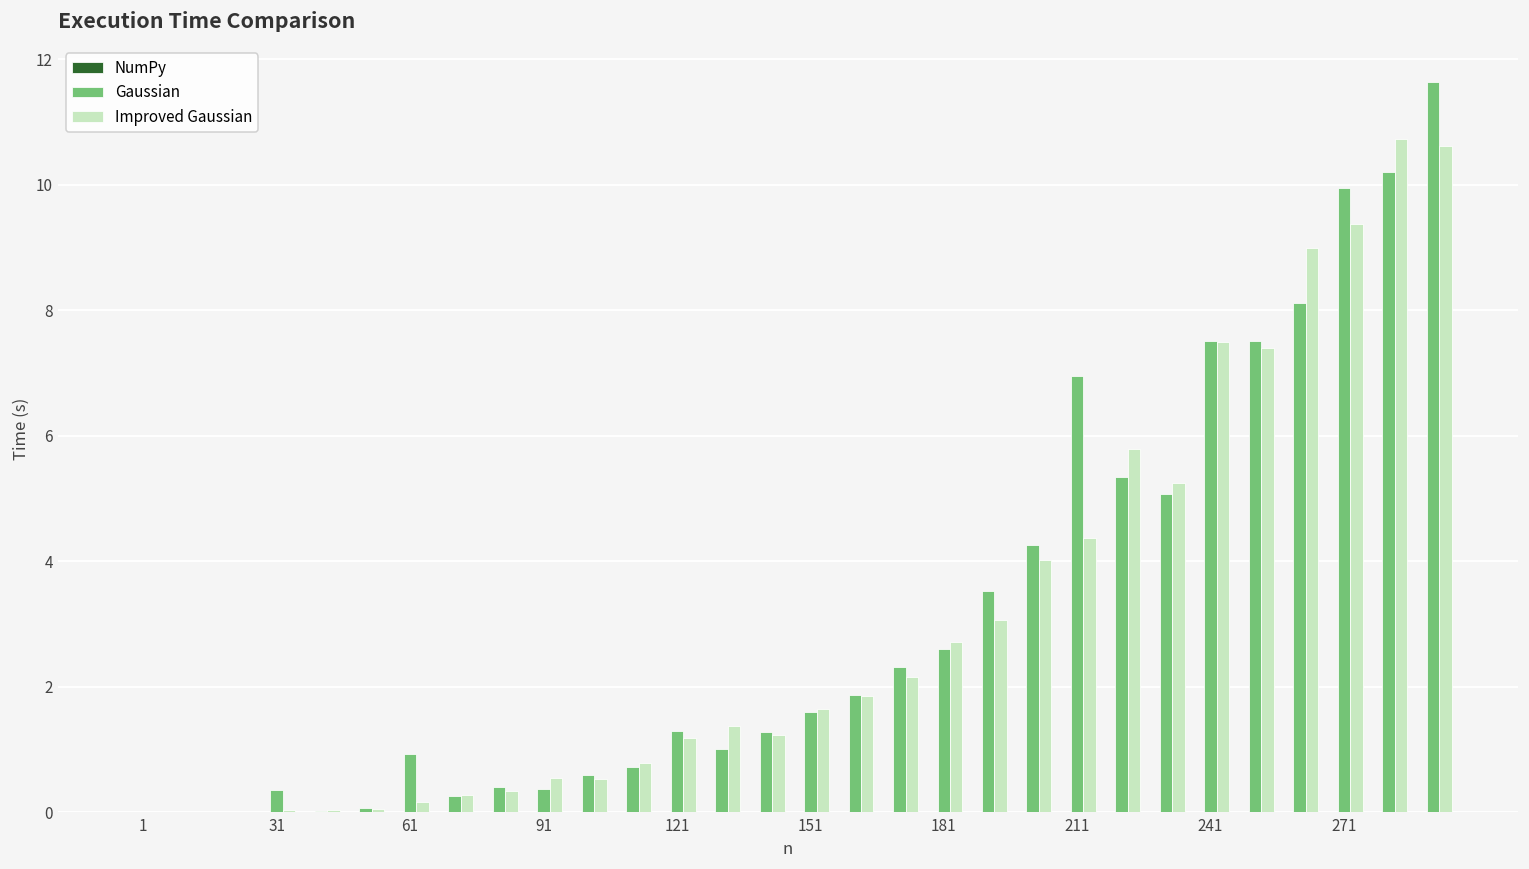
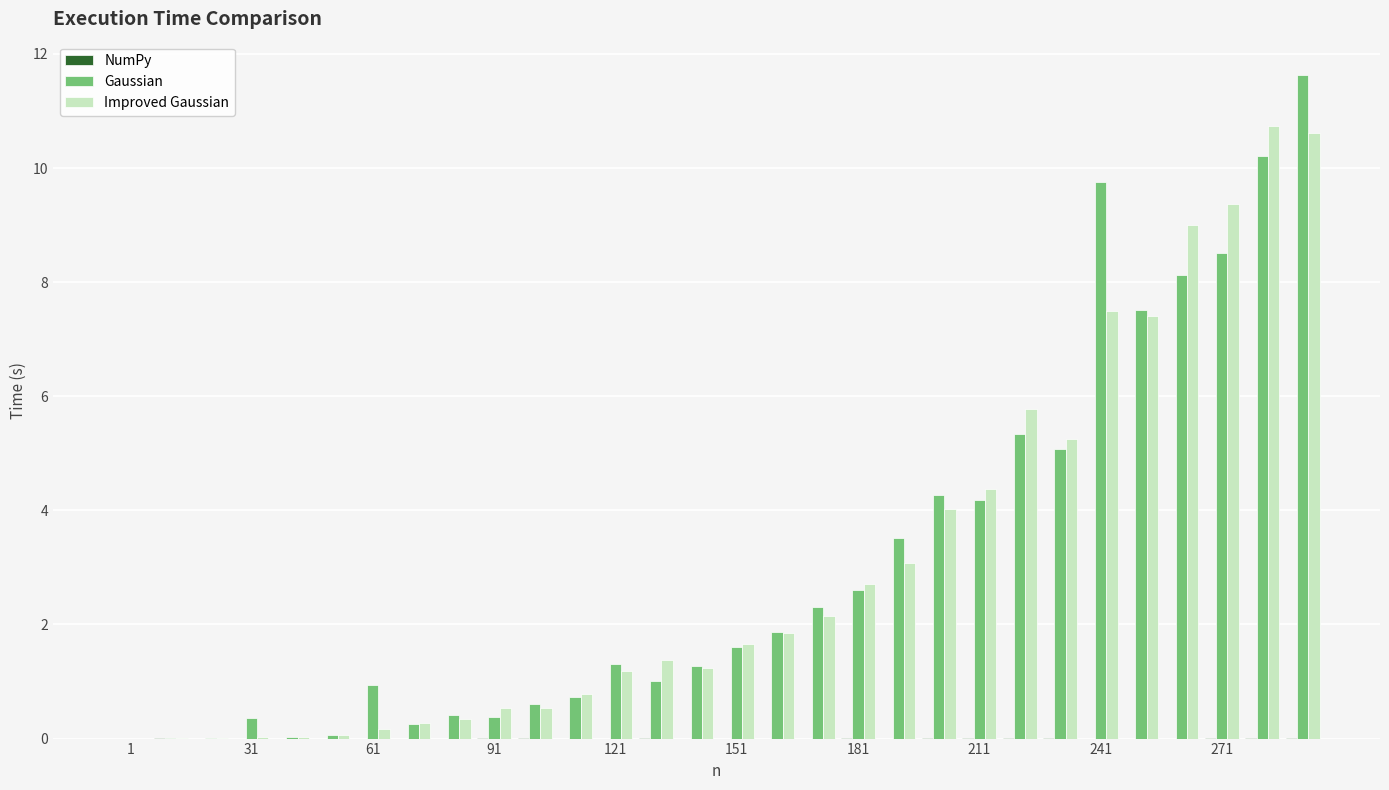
  {
    "Gaussian": {
      "31": 0.4,
      "61": 0.9,
      "91": 0.4,
      "121": 1.3,
      "151": 1.6,
      "181": 2.6,
-     "211": 7.0,
-     "241": 7.5,
-     "271": 9.9
+     "211": 4.2,
+     "241": 9.7,
+     "271": 8.5
    }
  }
